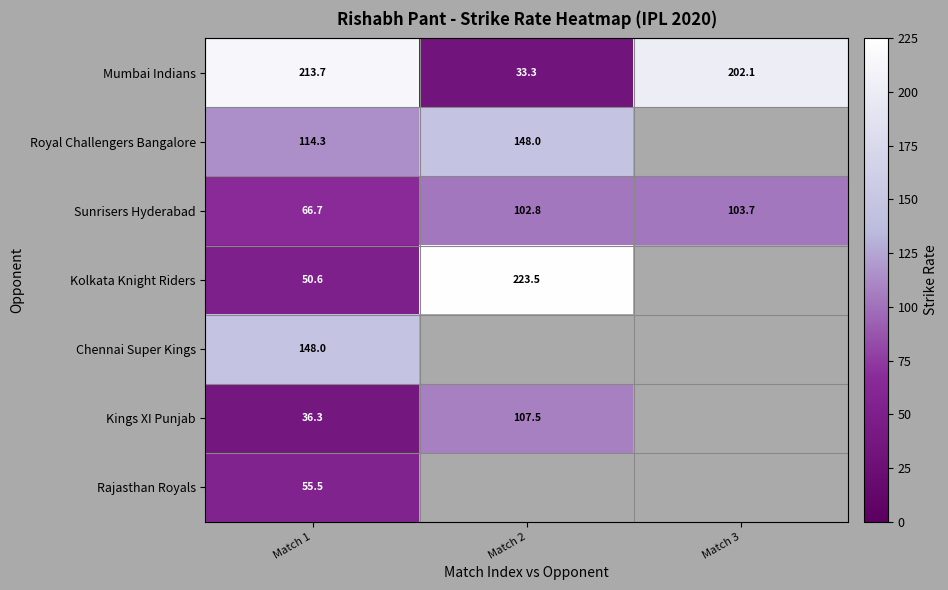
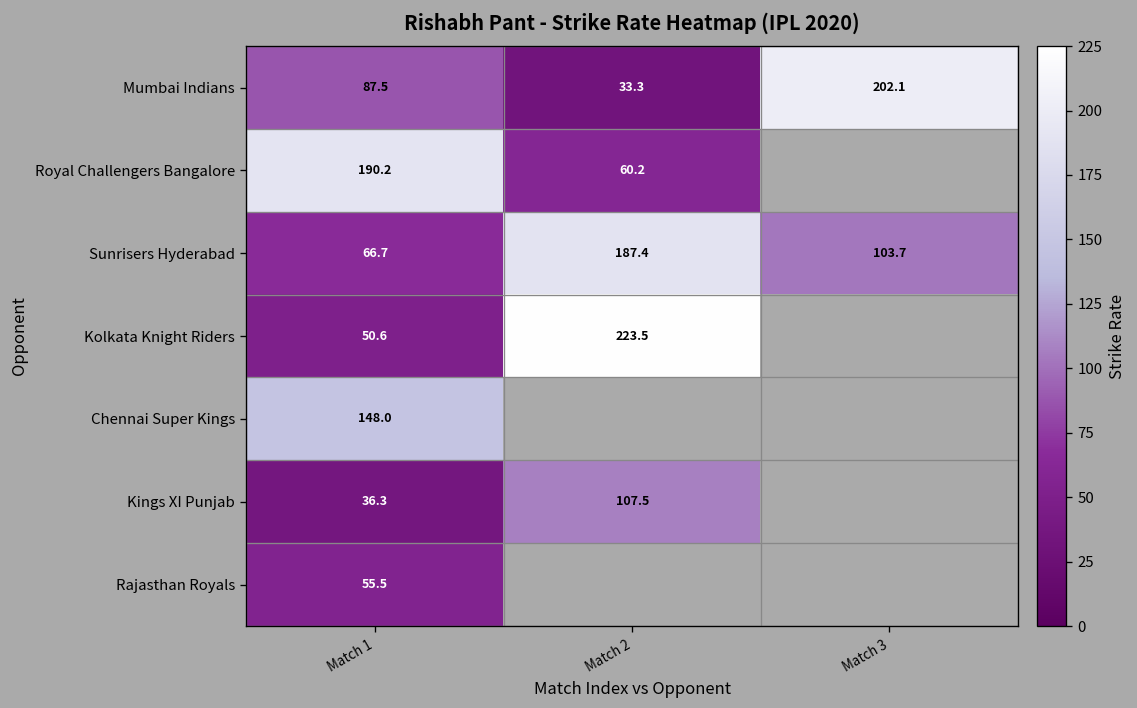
  {
    "Mumbai Indians": {
-     "Match 1": 213.7,
+     "Match 1": 87.5,
      "Match 2": 33.3,
      "Match 3": 202.1
    },
    "Royal Challengers Bangalore": {
-     "Match 1": 114.3,
-     "Match 2": 148.0
+     "Match 1": 190.2,
+     "Match 2": 60.2
    },
    "Sunrisers Hyderabad": {
      "Match 1": 66.7,
-     "Match 2": 102.8,
+     "Match 2": 187.4,
      "Match 3": 103.7
    },
    "Kolkata Knight Riders": {
      "Match 1": 50.6,
      "Match 2": 223.5
    },
    "Chennai Super Kings": {
      "Match 1": 148.0
    },
    "Kings XI Punjab": {
      "Match 1": 36.3,
      "Match 2": 107.5
    },
    "Rajasthan Royals": {
      "Match 1": 55.5
    }
  }
